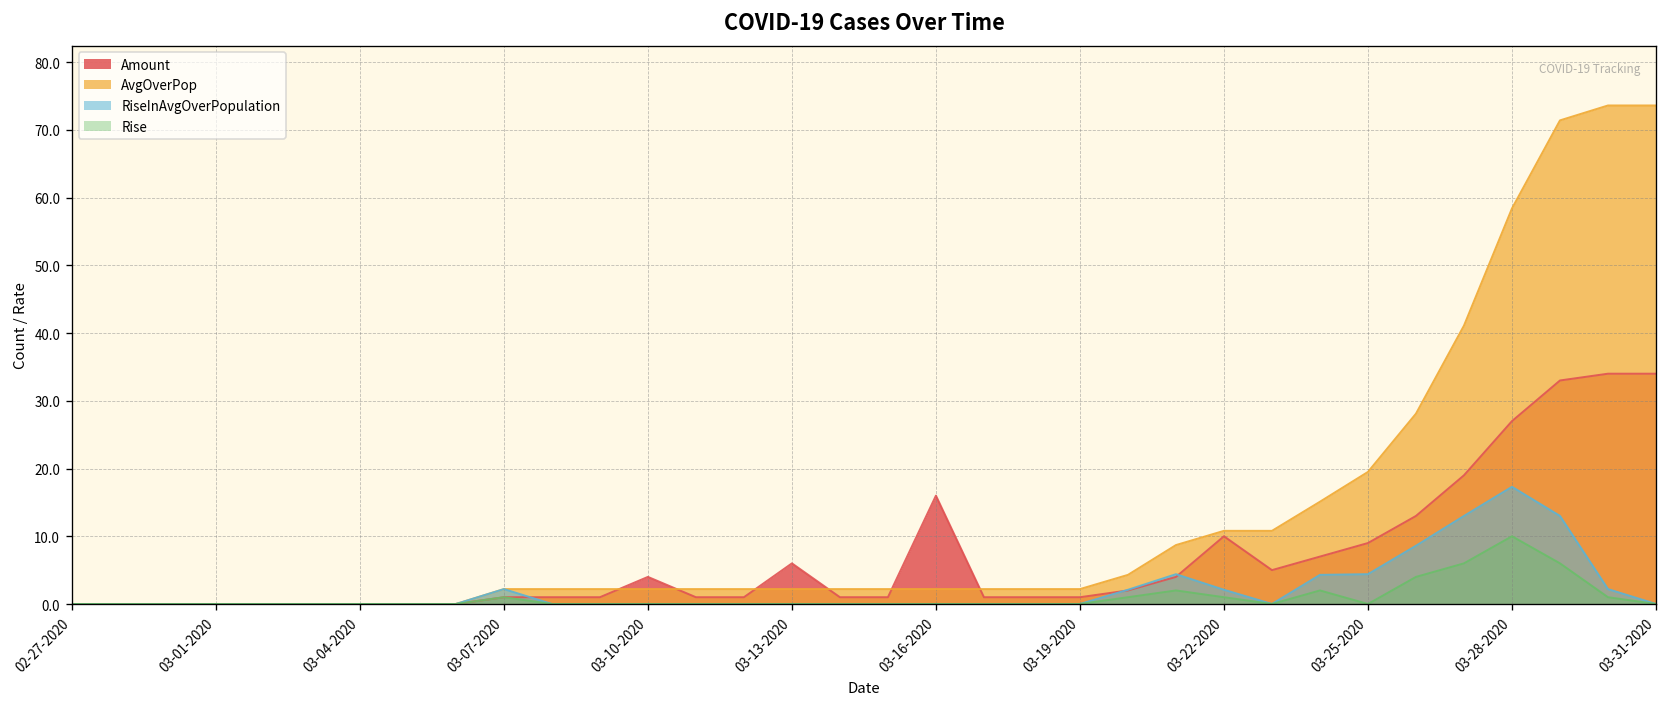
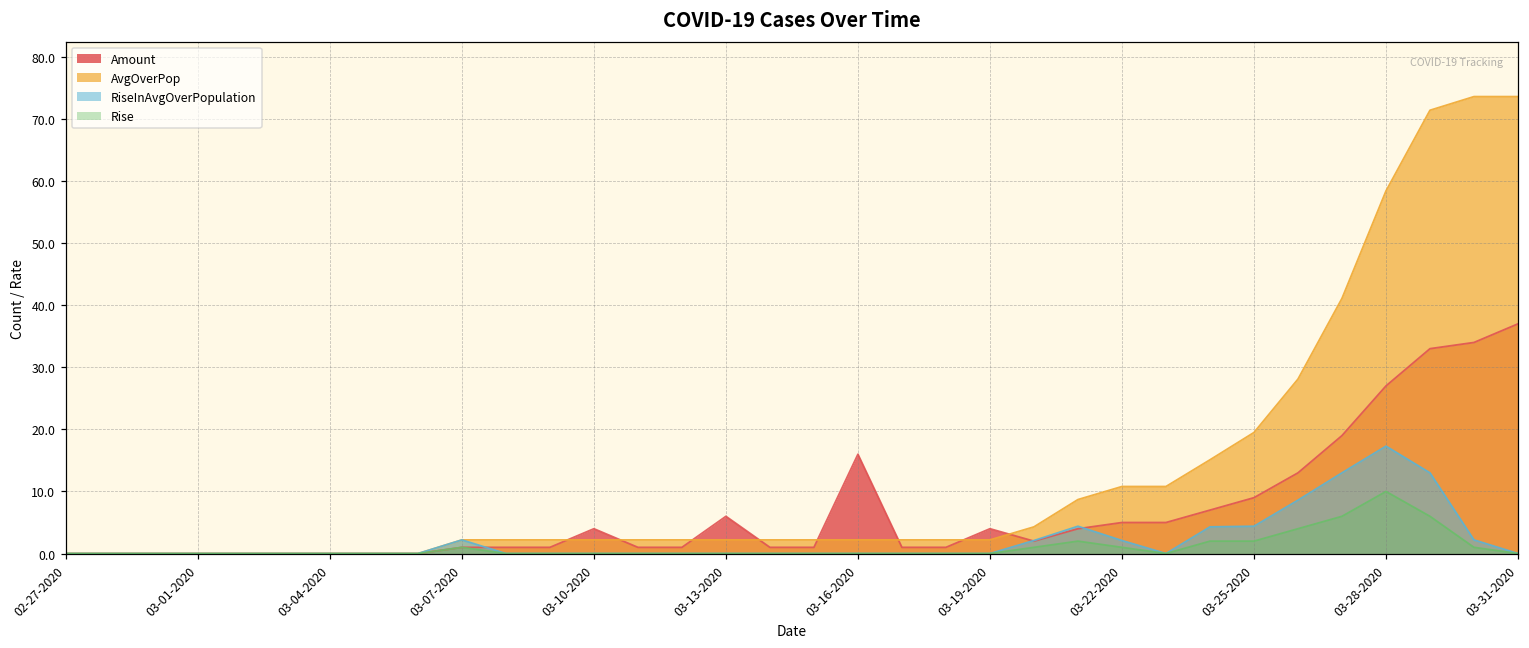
  {
    "Amount": {
      "03-10-2020": 4,
      "03-13-2020": 6,
      "03-16-2020": 16,
-     "03-19-2020": 1,
-     "03-22-2020": 10,
+     "03-19-2020": 4,
+     "03-22-2020": 5,
      "03-25-2020": 9,
      "03-28-2020": 27,
-     "03-31-2020": 34
+     "03-31-2020": 37
    },
    "AvgOverPop": {
      "03-10-2020": 2,
      "03-13-2020": 2,
      "03-16-2020": 2,
      "03-19-2020": 2,
      "03-22-2020": 11,
      "03-25-2020": 20,
      "03-28-2020": 58,
      "03-31-2020": 74
    },
    "RiseInAvgOverPopulation": {
      "03-22-2020": 2,
      "03-25-2020": 4,
      "03-28-2020": 17
    },
    "Rise": {
      "03-22-2020": 1,
-     "03-25-2020": 0,
+     "03-25-2020": 2,
      "03-28-2020": 10
    }
  }
